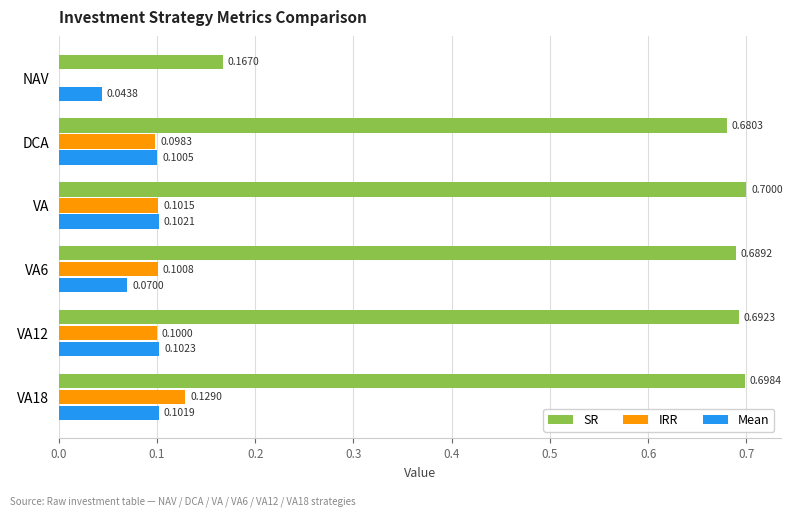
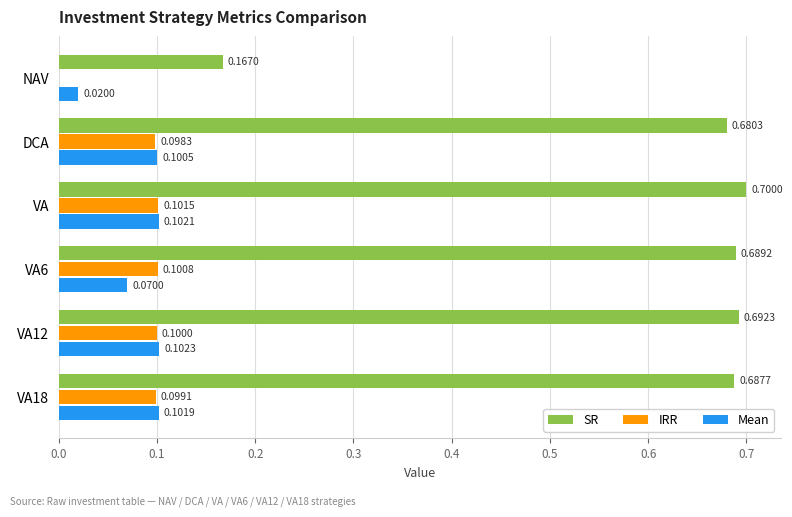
  {
    "SR": {
      "NAV": 0.1670,
      "DCA": 0.6803,
      "VA": 0.7000,
      "VA6": 0.6892,
      "VA12": 0.6923,
-     "VA18": 0.6984
+     "VA18": 0.6877
    },
    "IRR": {
      "DCA": 0.0983,
      "VA": 0.1015,
      "VA6": 0.1008,
      "VA12": 0.1000,
-     "VA18": 0.1290
+     "VA18": 0.0991
    },
    "Mean": {
-     "NAV": 0.0438,
+     "NAV": 0.0200,
      "DCA": 0.1005,
      "VA": 0.1021,
      "VA6": 0.0700,
      "VA12": 0.1023,
      "VA18": 0.1019
    }
  }
